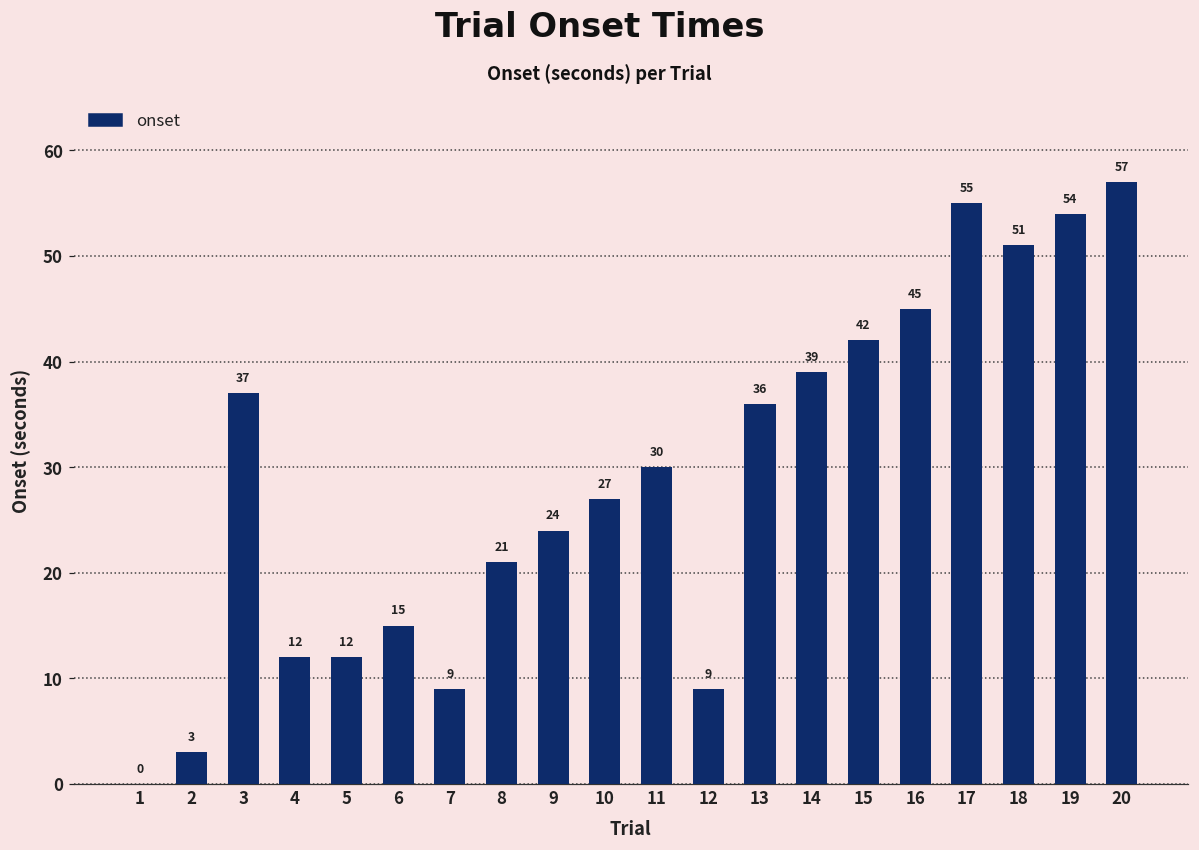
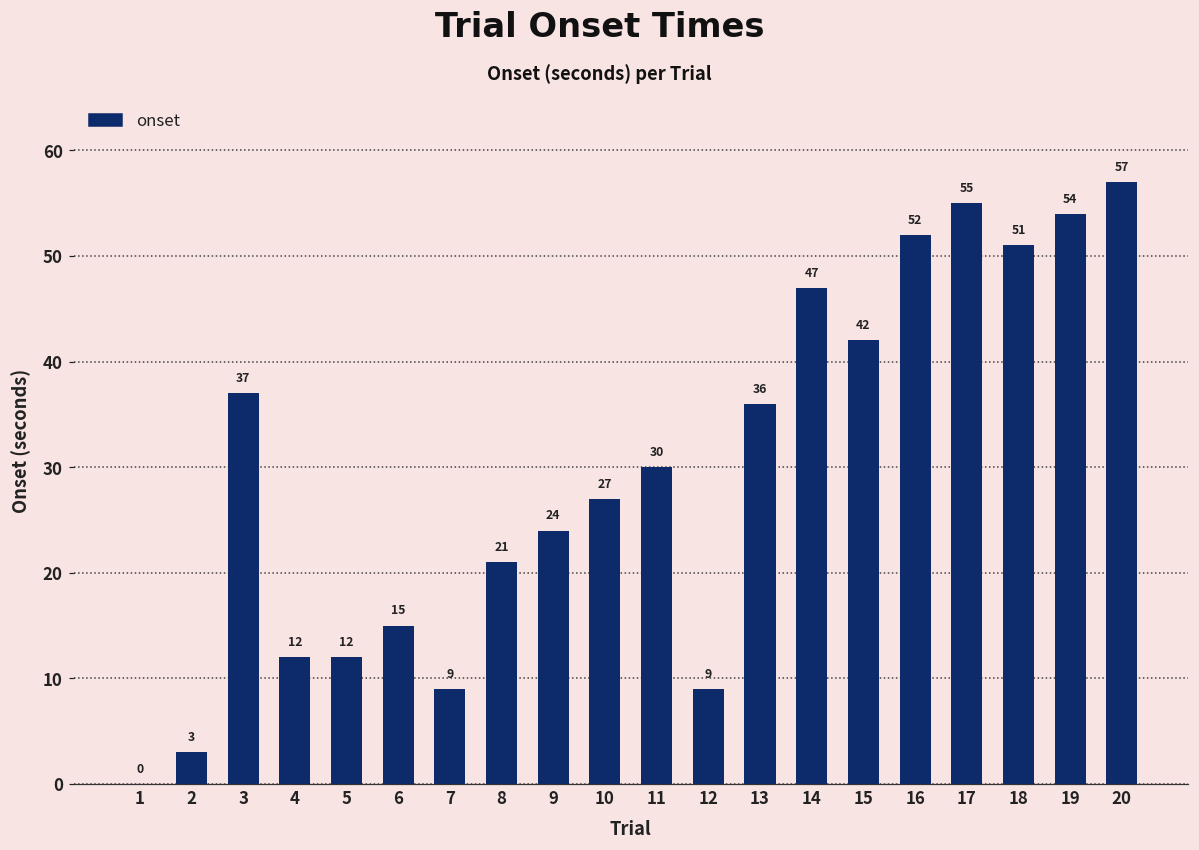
  {
    "1": 0,
    "2": 3,
    "3": 37,
    "4": 12,
    "5": 12,
    "6": 15,
    "7": 9,
    "8": 21,
    "9": 24,
    "10": 27,
    "11": 30,
    "12": 9,
    "13": 36,
-   "14": 39,
+   "14": 47,
    "15": 42,
-   "16": 45,
+   "16": 52,
    "17": 55,
    "18": 51,
    "19": 54,
    "20": 57
  }
